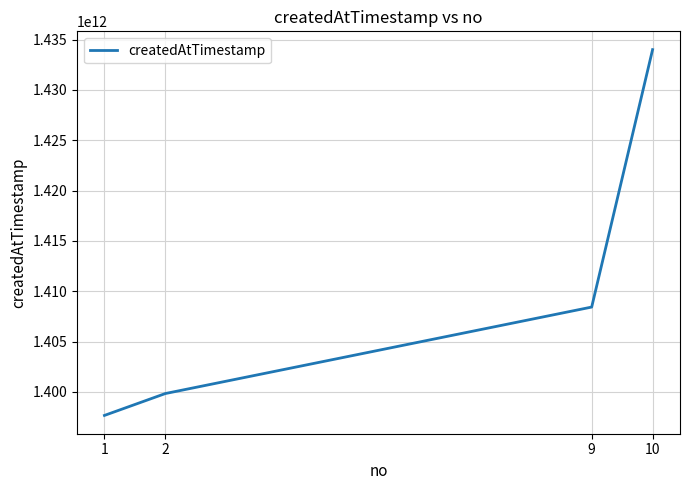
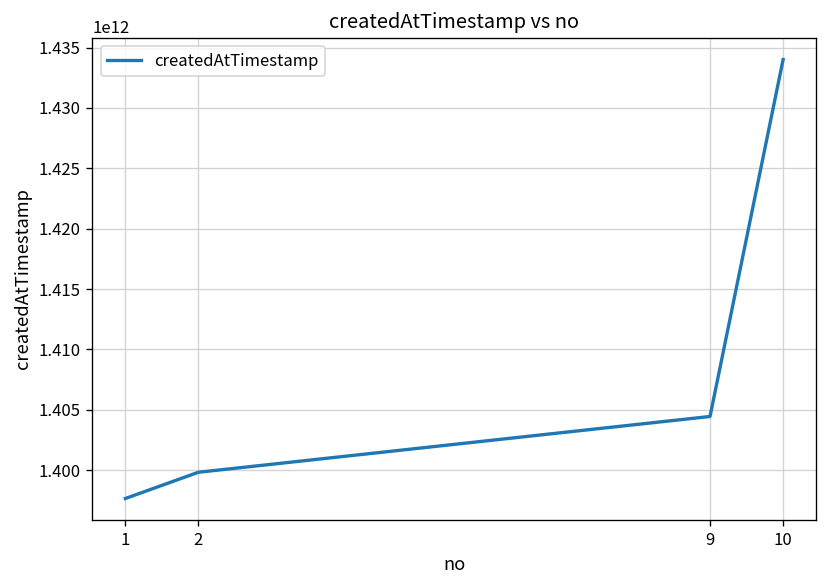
  {
    "1": 1397700000000,
    "2": 1399800000000,
-   "9": 1408400000000,
+   "9": 1404500000000,
    "10": 1434000000000
  }
